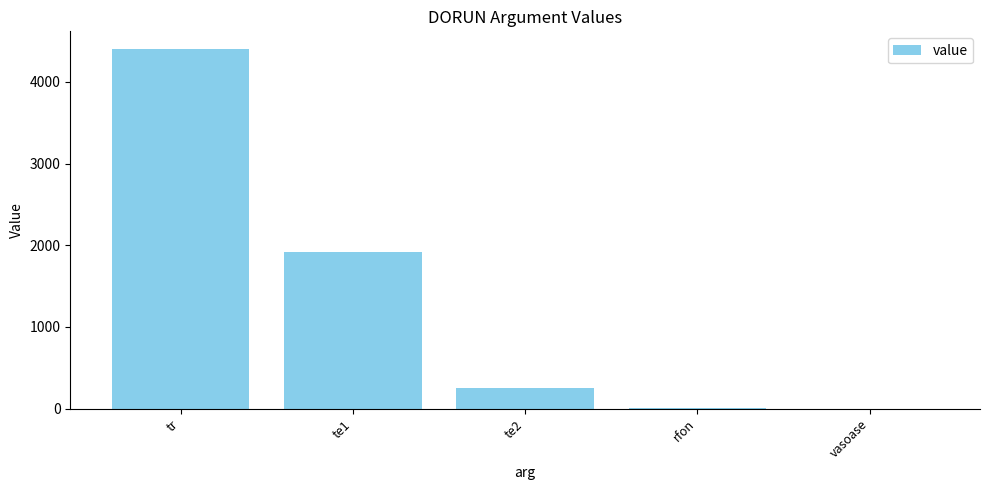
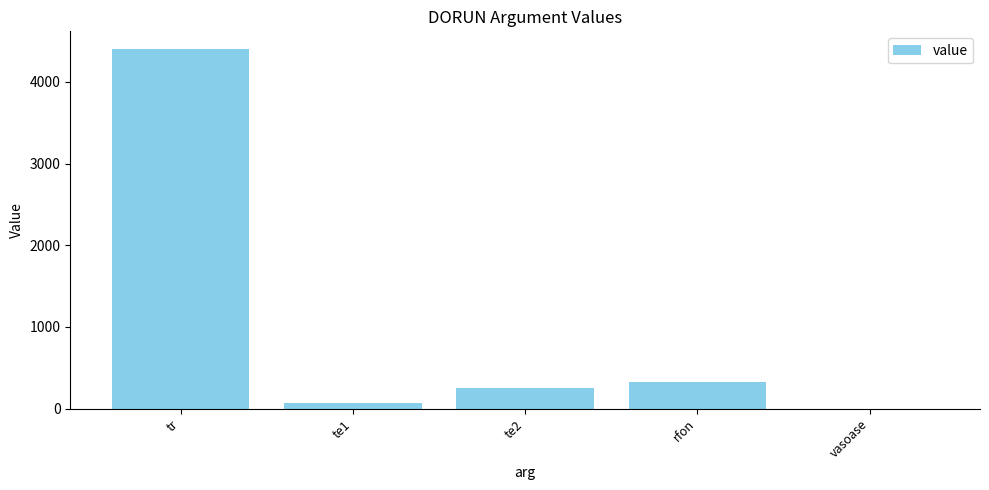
  {
    "tr": 4400,
-   "te1": 1900,
+   "te1": 100,
    "te2": 300,
-   "rfon": 0,
+   "rfon": 300,
    "vasoase": 0
  }
